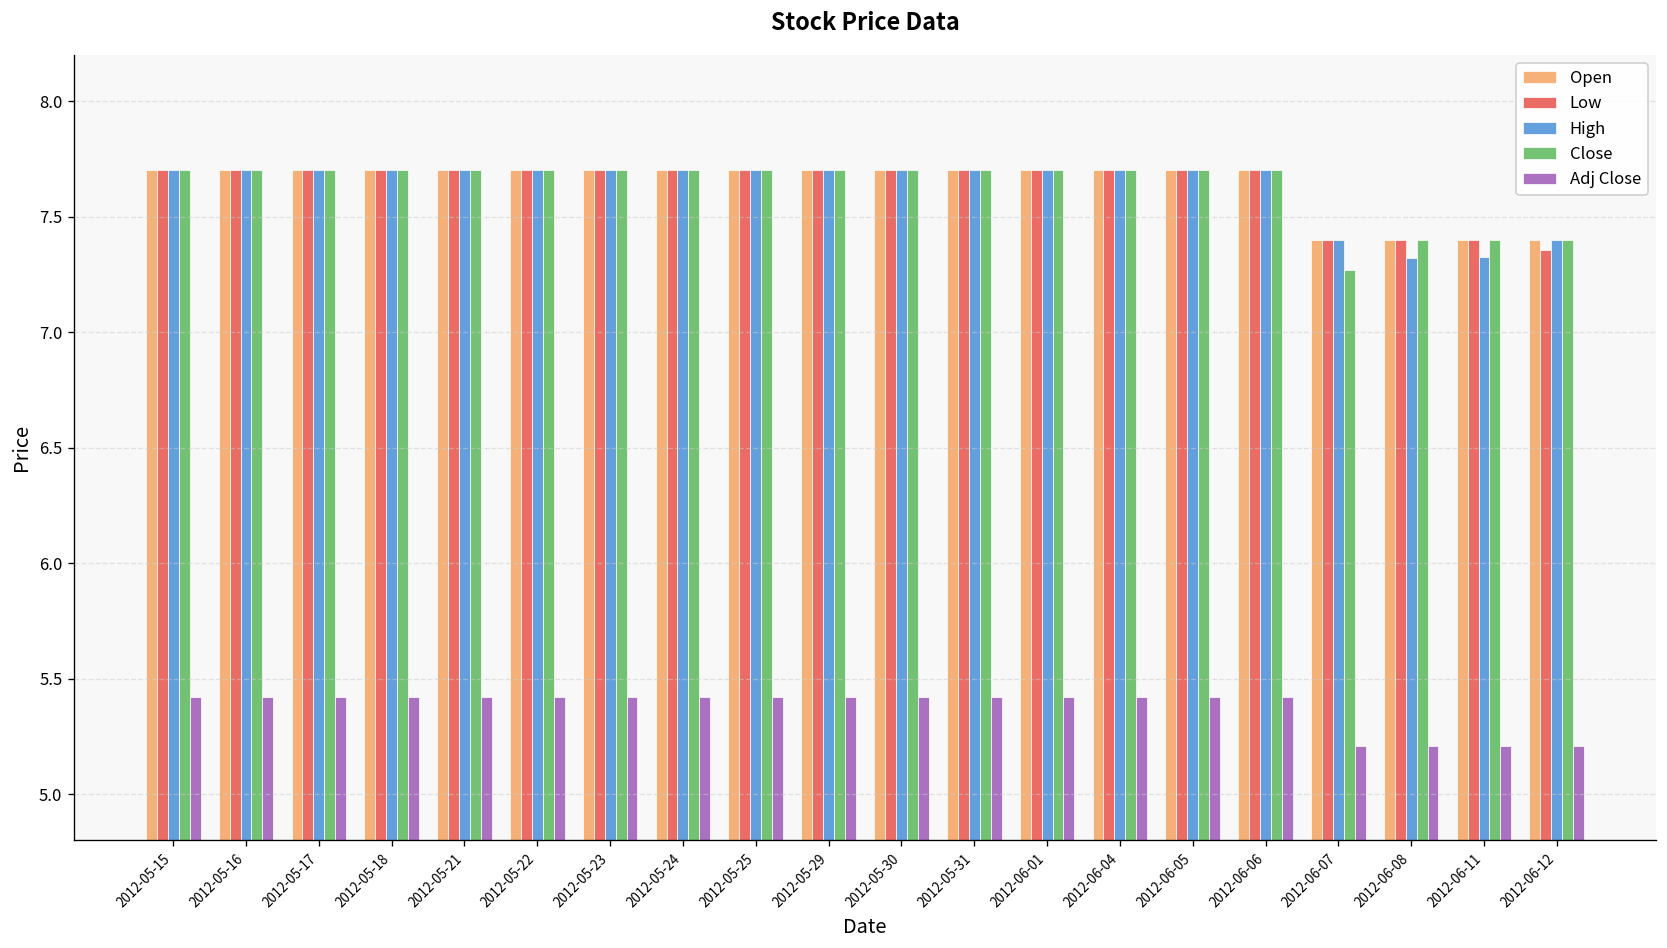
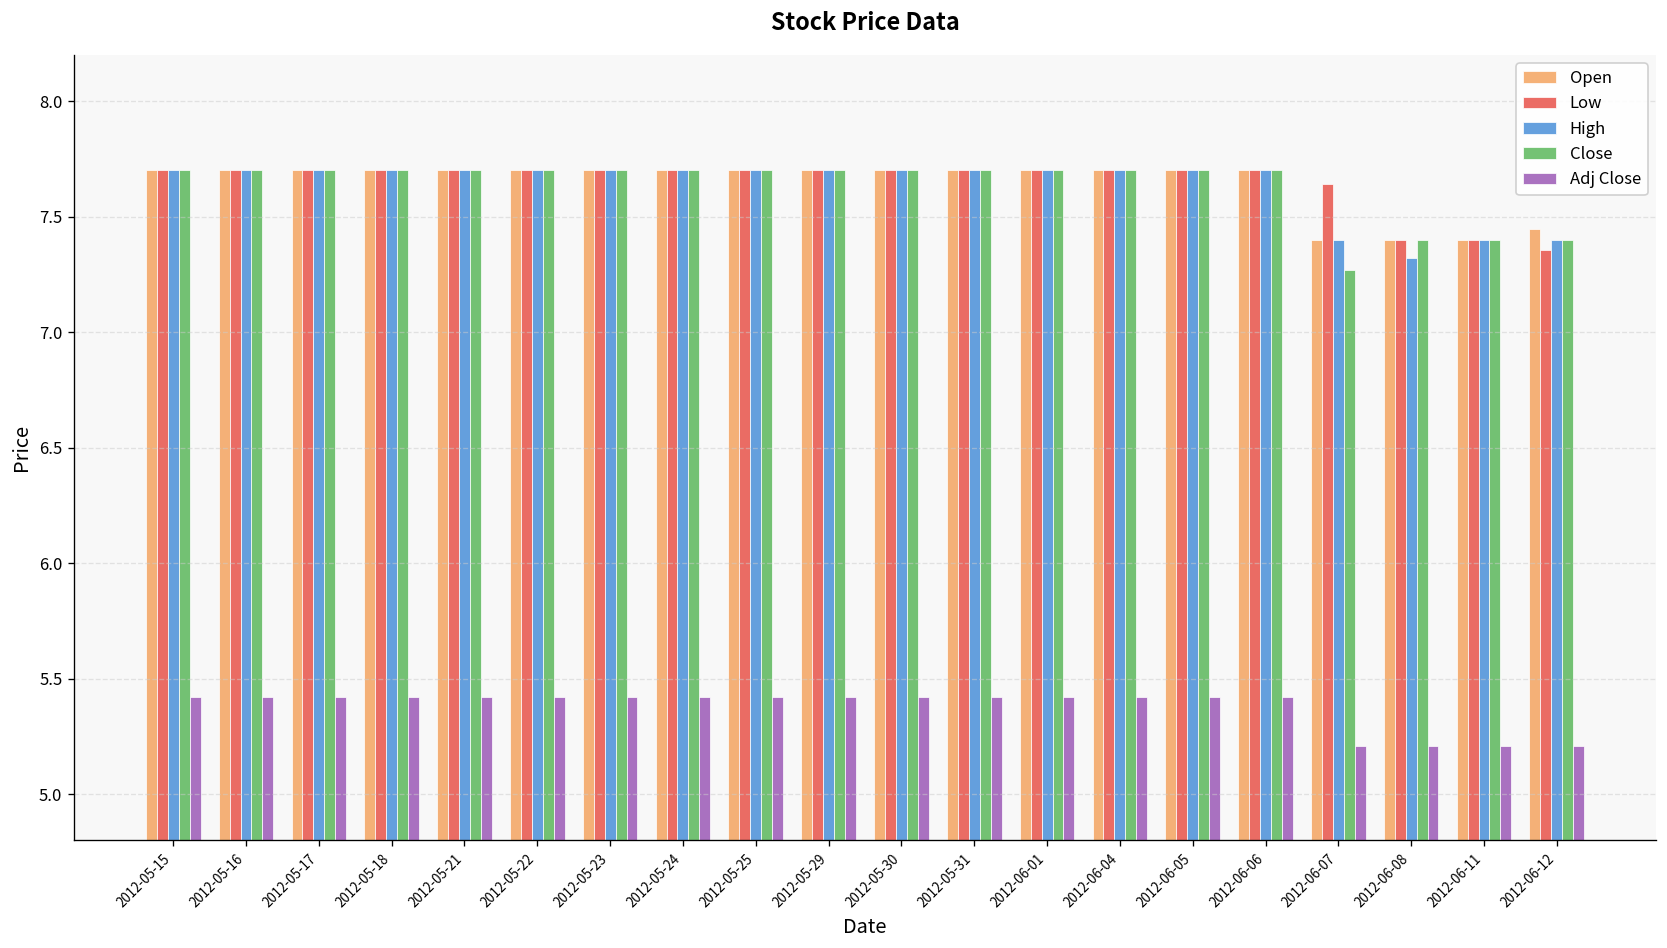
  {
    "Open": {
      "2012-05-15": 7.70,
      "2012-05-16": 7.70,
      "2012-05-17": 7.70,
      "2012-05-18": 7.70,
      "2012-05-21": 7.70,
      "2012-05-22": 7.70,
      "2012-05-23": 7.70,
      "2012-05-24": 7.70,
      "2012-05-25": 7.70,
      "2012-05-29": 7.70,
      "2012-05-30": 7.70,
      "2012-05-31": 7.70,
      "2012-06-01": 7.70,
      "2012-06-04": 7.70,
      "2012-06-05": 7.70,
      "2012-06-06": 7.70,
      "2012-06-07": 7.40,
      "2012-06-08": 7.40,
      "2012-06-11": 7.40,
-     "2012-06-12": 7.40
+     "2012-06-12": 7.44
    },
    "Low": {
      "2012-05-15": 7.70,
      "2012-05-16": 7.70,
      "2012-05-17": 7.70,
      "2012-05-18": 7.70,
      "2012-05-21": 7.70,
      "2012-05-22": 7.70,
      "2012-05-23": 7.70,
      "2012-05-24": 7.70,
      "2012-05-25": 7.70,
      "2012-05-29": 7.70,
      "2012-05-30": 7.70,
      "2012-05-31": 7.70,
      "2012-06-01": 7.70,
      "2012-06-04": 7.70,
      "2012-06-05": 7.70,
      "2012-06-06": 7.70,
-     "2012-06-07": 7.40,
+     "2012-06-07": 7.64,
      "2012-06-08": 7.40,
      "2012-06-11": 7.40,
      "2012-06-12": 7.35
    },
    "High": {
      "2012-05-15": 7.70,
      "2012-05-16": 7.70,
      "2012-05-17": 7.70,
      "2012-05-18": 7.70,
      "2012-05-21": 7.70,
      "2012-05-22": 7.70,
      "2012-05-23": 7.70,
      "2012-05-24": 7.70,
      "2012-05-25": 7.70,
      "2012-05-29": 7.70,
      "2012-05-30": 7.70,
      "2012-05-31": 7.70,
      "2012-06-01": 7.70,
      "2012-06-04": 7.70,
      "2012-06-05": 7.70,
      "2012-06-06": 7.70,
      "2012-06-07": 7.40,
      "2012-06-08": 7.32,
-     "2012-06-11": 7.33,
+     "2012-06-11": 7.40,
      "2012-06-12": 7.40
    },
    "Close": {
      "2012-05-15": 7.70,
      "2012-05-16": 7.70,
      "2012-05-17": 7.70,
      "2012-05-18": 7.70,
      "2012-05-21": 7.70,
      "2012-05-22": 7.70,
      "2012-05-23": 7.70,
      "2012-05-24": 7.70,
      "2012-05-25": 7.70,
      "2012-05-29": 7.70,
      "2012-05-30": 7.70,
      "2012-05-31": 7.70,
      "2012-06-01": 7.70,
      "2012-06-04": 7.70,
      "2012-06-05": 7.70,
      "2012-06-06": 7.70,
      "2012-06-07": 7.27,
      "2012-06-08": 7.40,
      "2012-06-11": 7.40,
      "2012-06-12": 7.40
    },
    "Adj Close": {
      "2012-05-15": 5.42,
      "2012-05-16": 5.42,
      "2012-05-17": 5.42,
      "2012-05-18": 5.42,
      "2012-05-21": 5.42,
      "2012-05-22": 5.42,
      "2012-05-23": 5.42,
      "2012-05-24": 5.42,
      "2012-05-25": 5.42,
      "2012-05-29": 5.42,
      "2012-05-30": 5.42,
      "2012-05-31": 5.42,
      "2012-06-01": 5.42,
      "2012-06-04": 5.42,
      "2012-06-05": 5.42,
      "2012-06-06": 5.42,
      "2012-06-07": 5.21,
      "2012-06-08": 5.21,
      "2012-06-11": 5.21,
      "2012-06-12": 5.21
    }
  }
